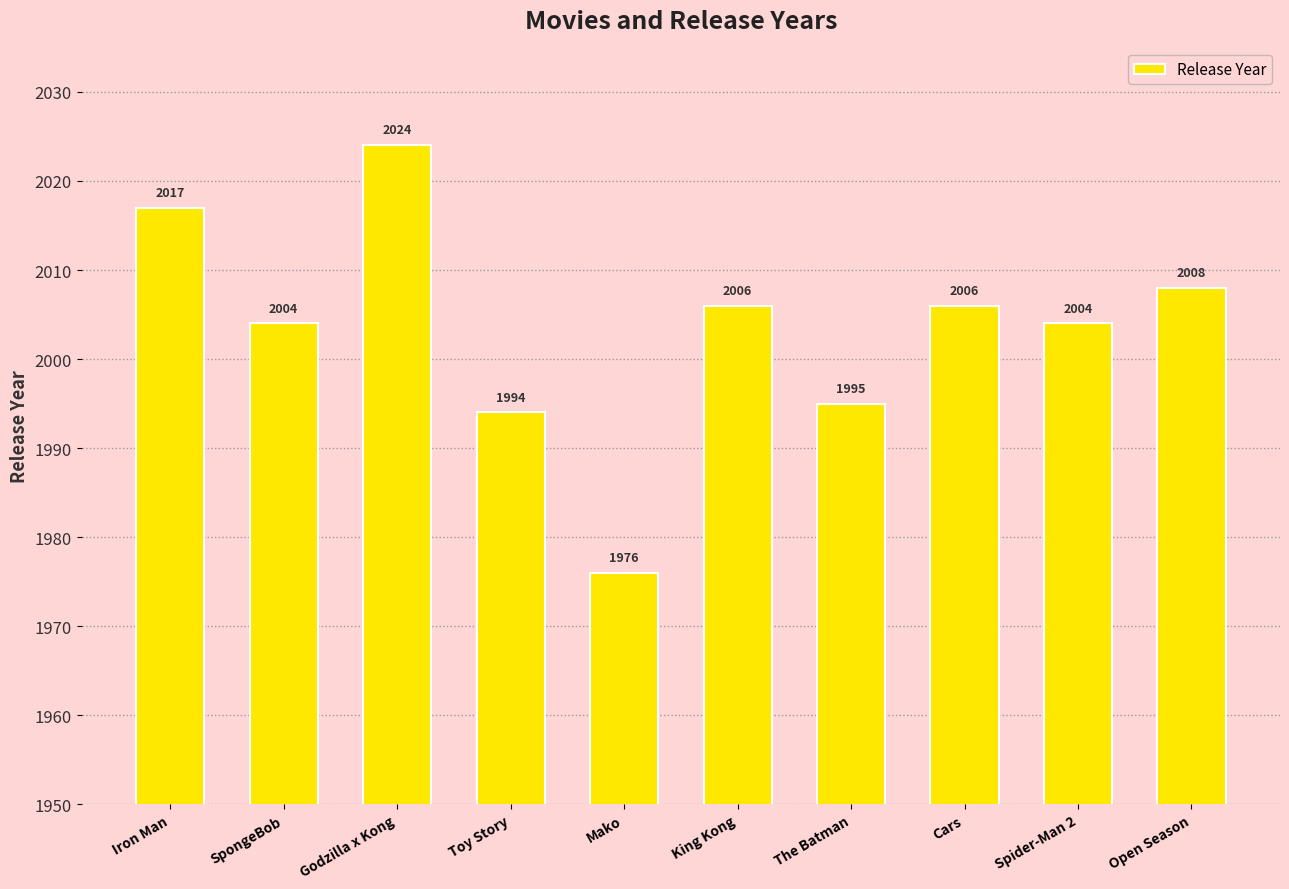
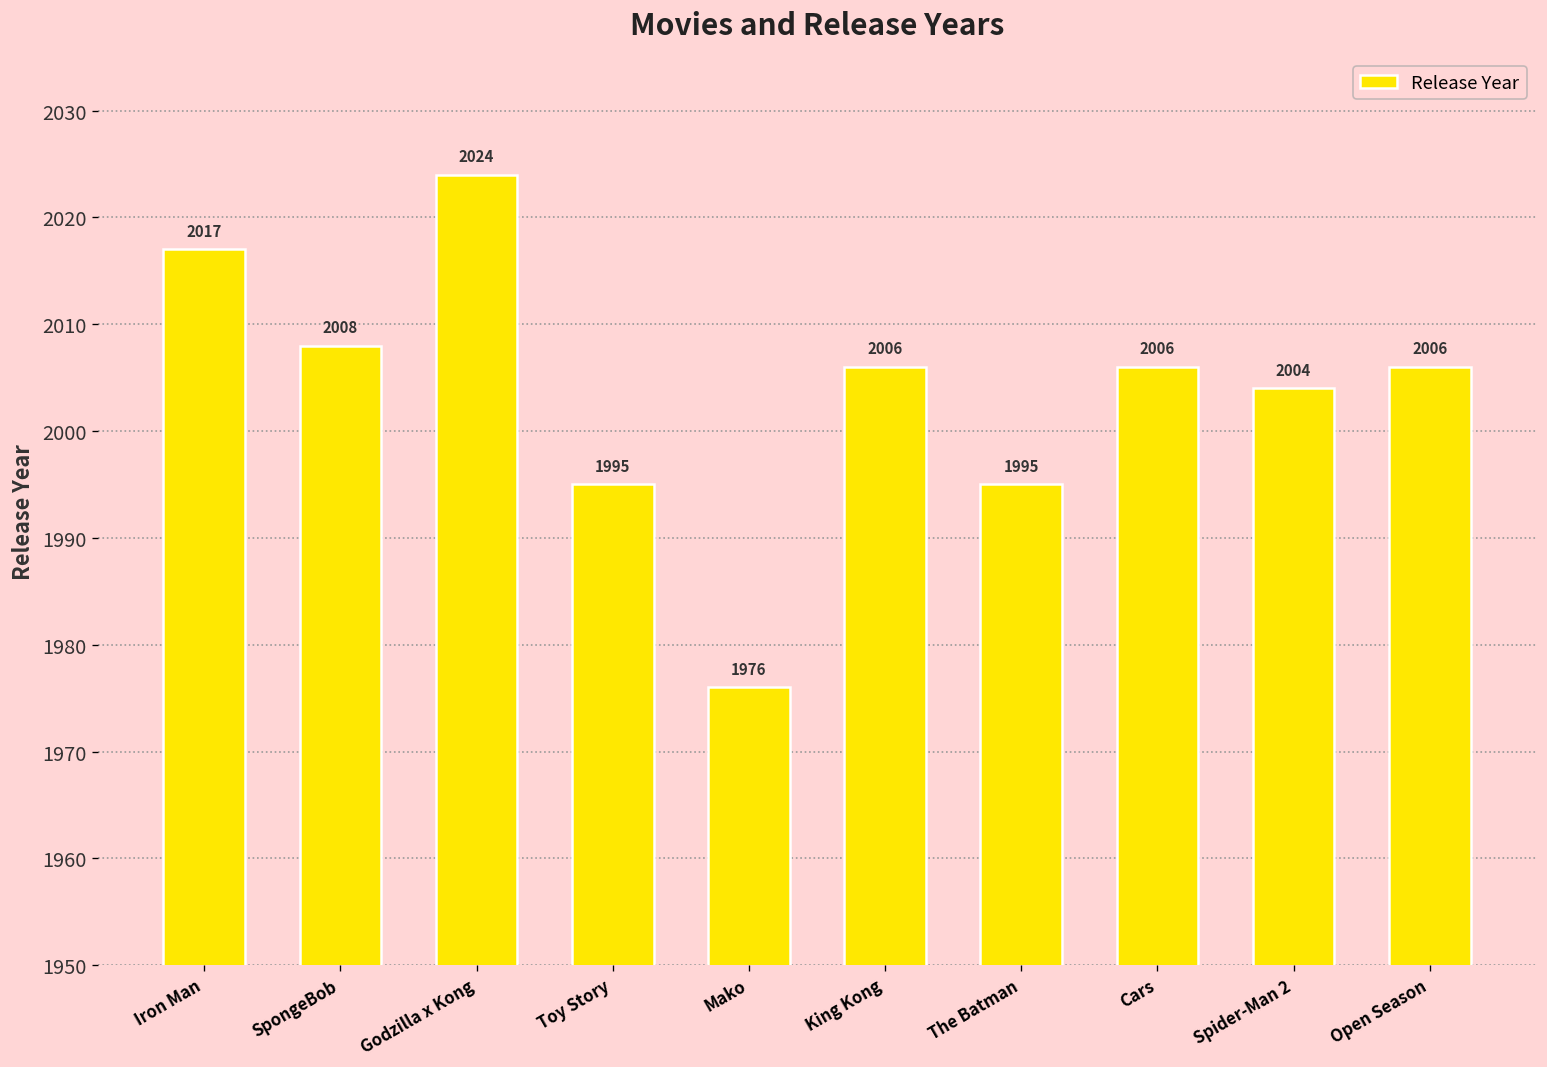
  {
    "Iron Man": 2017,
-   "SpongeBob": 2004,
+   "SpongeBob": 2008,
    "Godzilla x Kong": 2024,
-   "Toy Story": 1994,
+   "Toy Story": 1995,
    "Mako": 1976,
    "King Kong": 2006,
    "The Batman": 1995,
    "Cars": 2006,
    "Spider-Man 2": 2004,
-   "Open Season": 2008
+   "Open Season": 2006
  }
